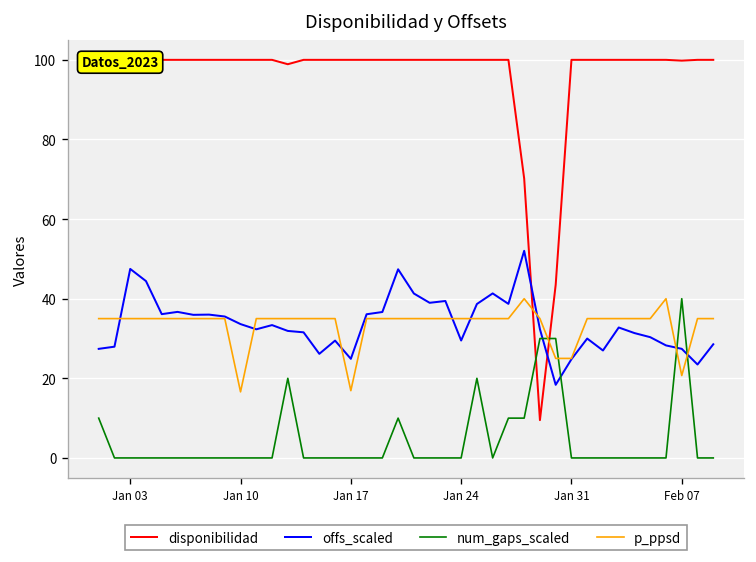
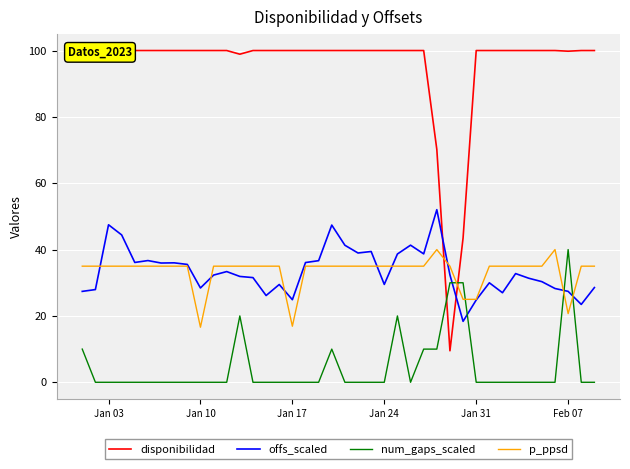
  {
    "disponibilidad": {
      "Jan 10": 100,
      "Jan 17": 100,
      "Jan 24": 100,
      "Jan 31": 100,
      "Feb 07": 100
    },
    "offs_scaled": {
      "Jan 03": 47,
-     "Jan 10": 34,
+     "Jan 10": 28,
      "Jan 17": 25,
      "Jan 24": 29,
      "Feb 07": 27
    },
    "num_gaps_scaled": {
      "Jan 03": 0,
      "Jan 10": 0,
      "Jan 17": 0,
      "Jan 24": 0,
      "Jan 31": 0,
      "Feb 07": 40
    },
    "p_ppsd": {
      "Jan 03": 35,
      "Jan 10": 17,
      "Jan 17": 17,
      "Jan 24": 35,
      "Feb 07": 21
    }
  }
